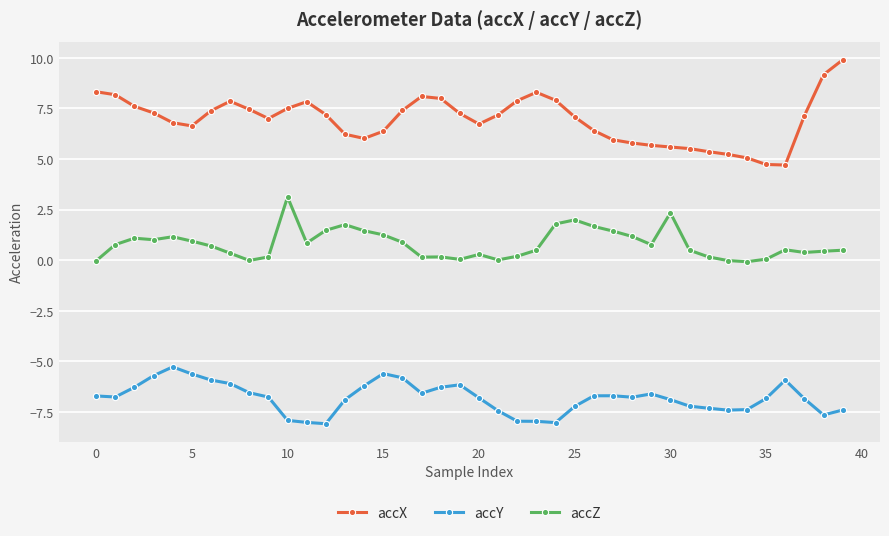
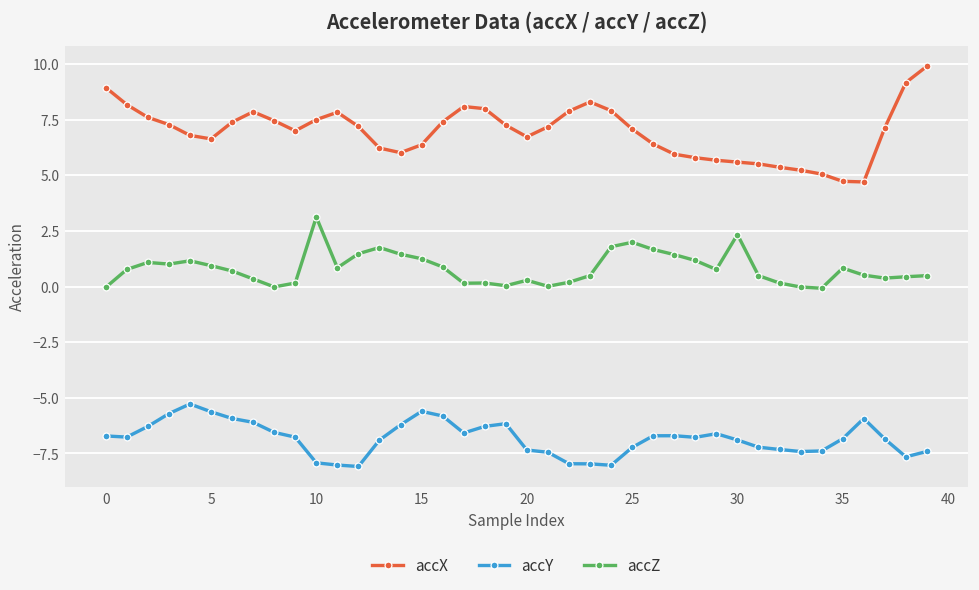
  {
    "accX": {
-     "0": 8.3,
+     "0": 8.9,
      "5": 6.6,
      "10": 7.5,
      "15": 6.4,
      "20": 6.7,
      "25": 7.1,
      "30": 5.6,
      "35": 4.7
    },
    "accY": {
      "0": -6.7,
      "5": -5.6,
      "10": -7.9,
      "15": -5.6,
-     "20": -6.8,
+     "20": -7.3,
      "25": -7.2,
      "30": -6.9,
      "35": -6.8
    },
    "accZ": {
      "0": 0.0,
      "5": 0.9,
      "10": 3.1,
      "15": 1.2,
      "20": 0.3,
      "25": 2.0,
      "30": 2.3,
-     "35": 0.0
+     "35": 0.8
    }
  }
